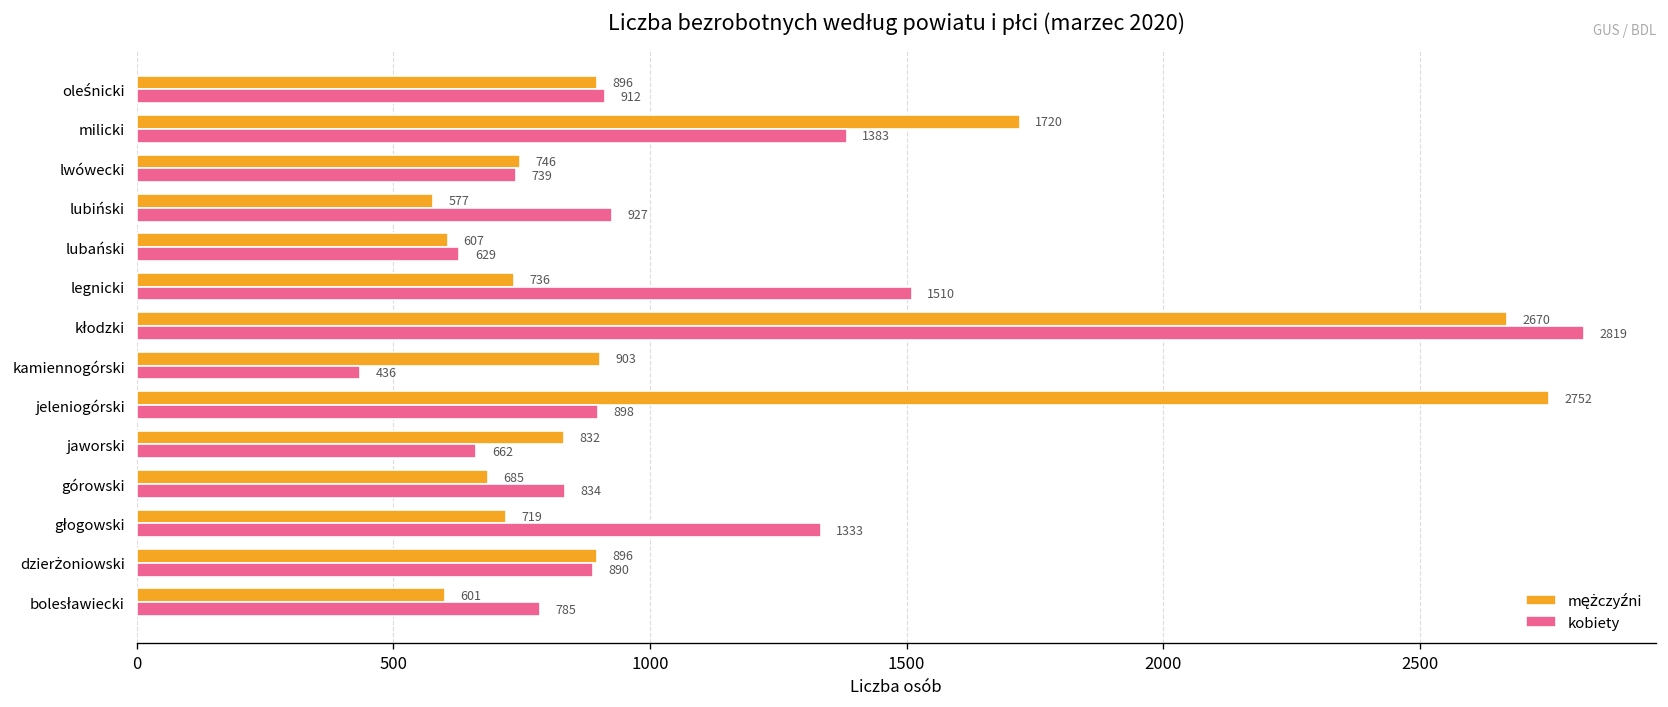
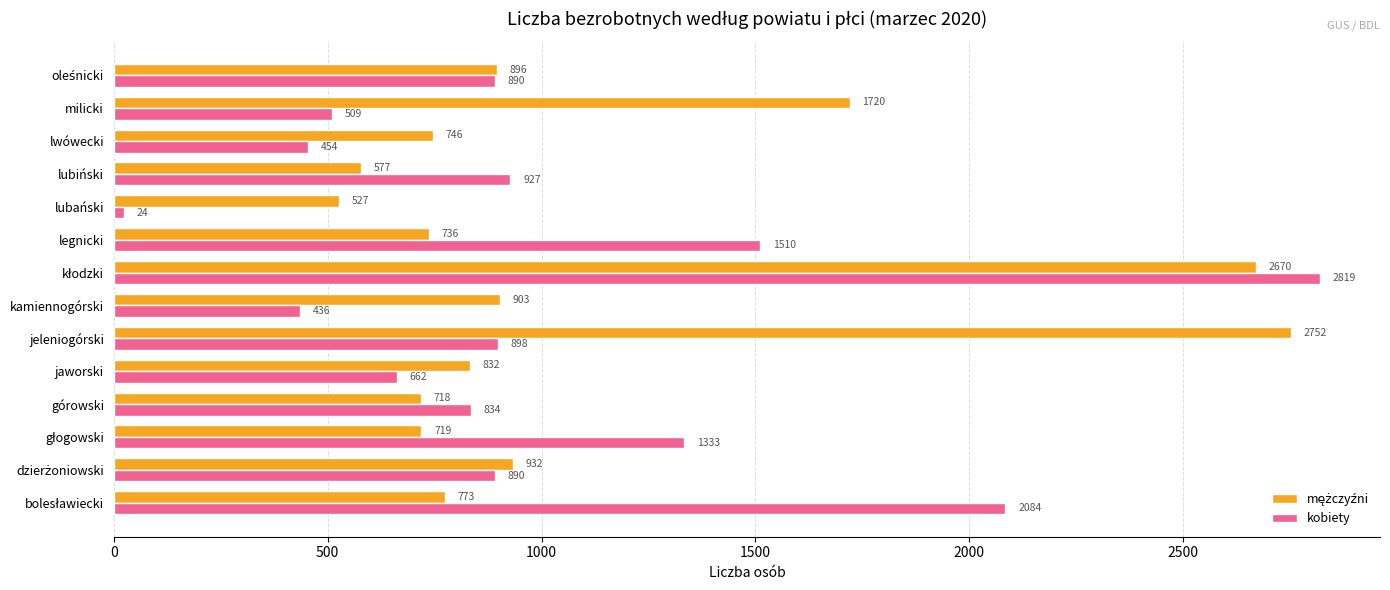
  {
    "mężczyźni": {
      "oleśnicki": 896,
      "milicki": 1720,
      "lwówecki": 746,
      "lubiński": 577,
-     "lubański": 607,
+     "lubański": 527,
      "legnicki": 736,
      "kłodzki": 2670,
      "kamiennogórski": 903,
      "jeleniogórski": 2752,
      "jaworski": 832,
-     "górowski": 685,
+     "górowski": 718,
      "głogowski": 719,
-     "dzierżoniowski": 896,
-     "bolesławiecki": 601
+     "dzierżoniowski": 932,
+     "bolesławiecki": 773
    },
    "kobiety": {
-     "oleśnicki": 912,
-     "milicki": 1383,
-     "lwówecki": 739,
+     "oleśnicki": 890,
+     "milicki": 509,
+     "lwówecki": 454,
      "lubiński": 927,
-     "lubański": 629,
+     "lubański": 24,
      "legnicki": 1510,
      "kłodzki": 2819,
      "kamiennogórski": 436,
      "jeleniogórski": 898,
      "jaworski": 662,
      "górowski": 834,
      "głogowski": 1333,
      "dzierżoniowski": 890,
-     "bolesławiecki": 785
+     "bolesławiecki": 2084
    }
  }
